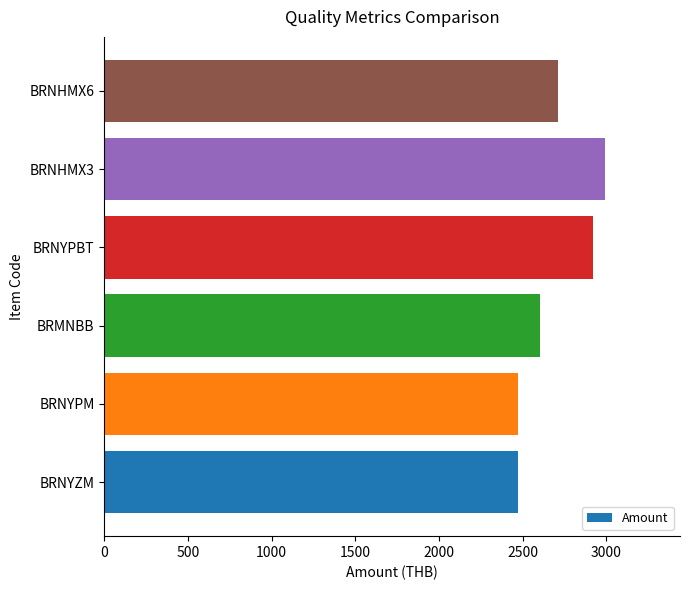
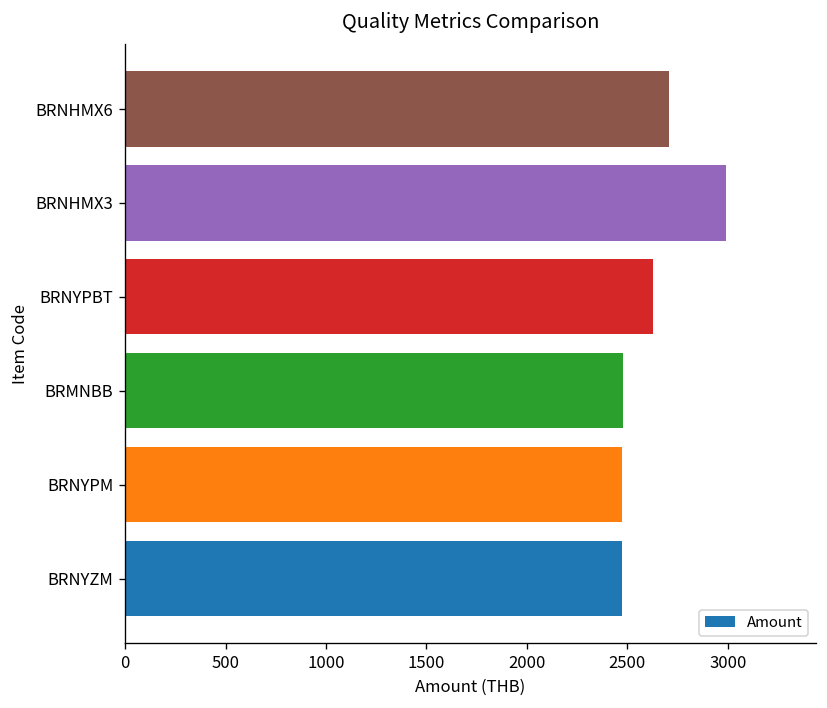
  {
    "BRNHMX6": 2710,
    "BRNHMX3": 2990,
-   "BRNYPBT": 2920,
-   "BRMNBB": 2600,
+   "BRNYPBT": 2630,
+   "BRMNBB": 2480,
    "BRNYPM": 2470,
    "BRNYZM": 2470
  }
